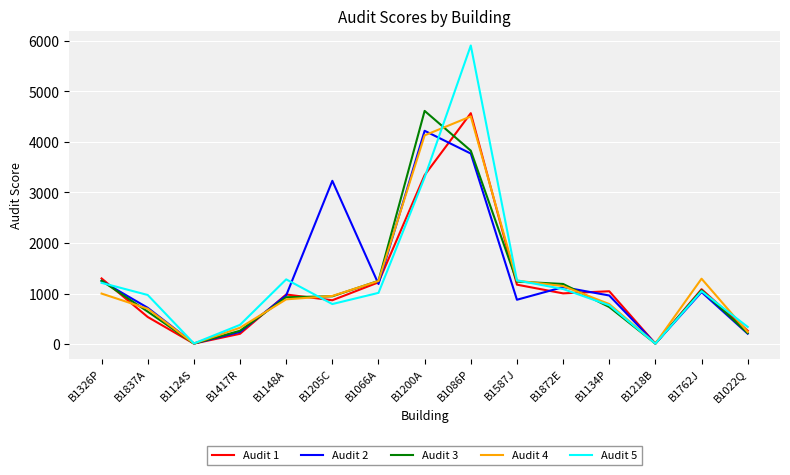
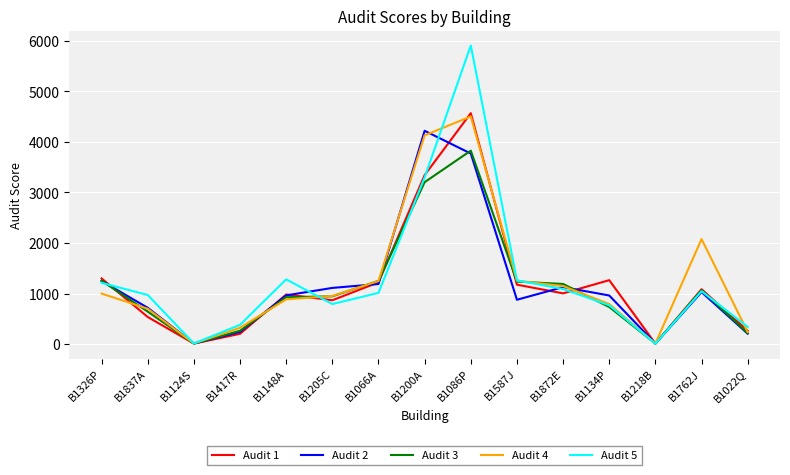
  {
    "Audit 1": {
      "B1837A": 500,
      "B1205C": 900,
      "B1086P": 4600,
      "B1587J": 1200,
      "B1872E": 1000,
-     "B1134P": 1000
+     "B1134P": 1300
    },
    "Audit 2": {
-     "B1205C": 3200,
+     "B1205C": 1100,
      "B1200A": 4200,
      "B1086P": 3800,
      "B1587J": 900,
      "B1134P": 1000
    },
    "Audit 3": {
      "B1837A": 600,
-     "B1200A": 4600,
+     "B1200A": 3200,
      "B1086P": 3800
    },
    "Audit 4": {
      "B1326P": 1000,
      "B1417R": 300,
      "B1200A": 4100,
      "B1086P": 4500,
-     "B1762J": 1300
+     "B1762J": 2100
    },
    "Audit 5": {
      "B1837A": 1000,
      "B1417R": 400,
      "B1148A": 1300,
      "B1205C": 800,
      "B1066A": 1000,
      "B1086P": 5900,
      "B1022Q": 300
    }
  }
